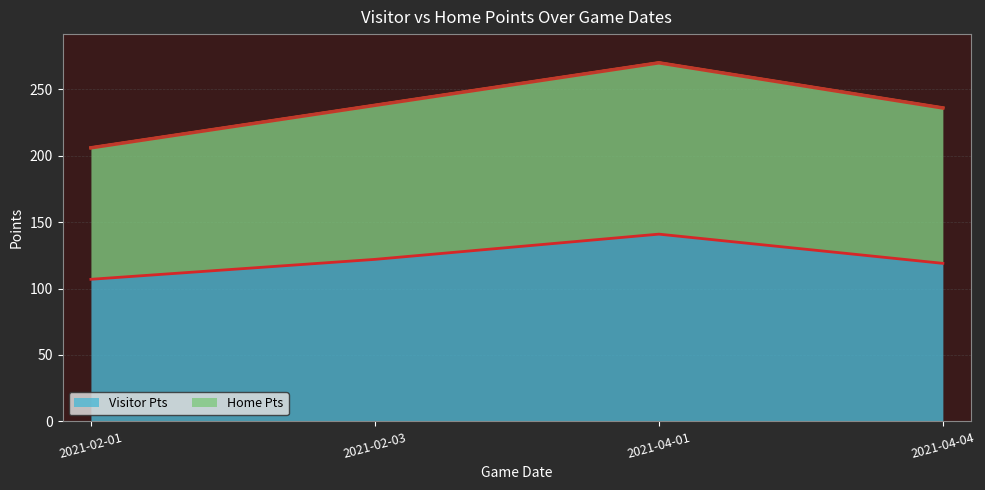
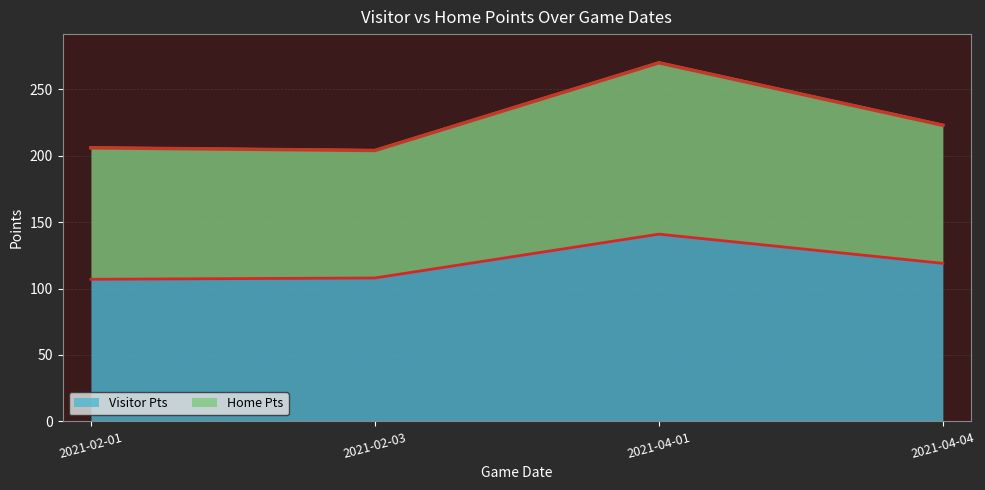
  {
    "Visitor Pts": {
      "2021-02-01": 107,
-     "2021-02-03": 122,
+     "2021-02-03": 108,
      "2021-04-01": 141,
      "2021-04-04": 119
    },
    "Home Pts": {
      "2021-02-01": 99,
-     "2021-02-03": 116,
+     "2021-02-03": 96,
      "2021-04-01": 129,
-     "2021-04-04": 117
+     "2021-04-04": 104
    }
  }
